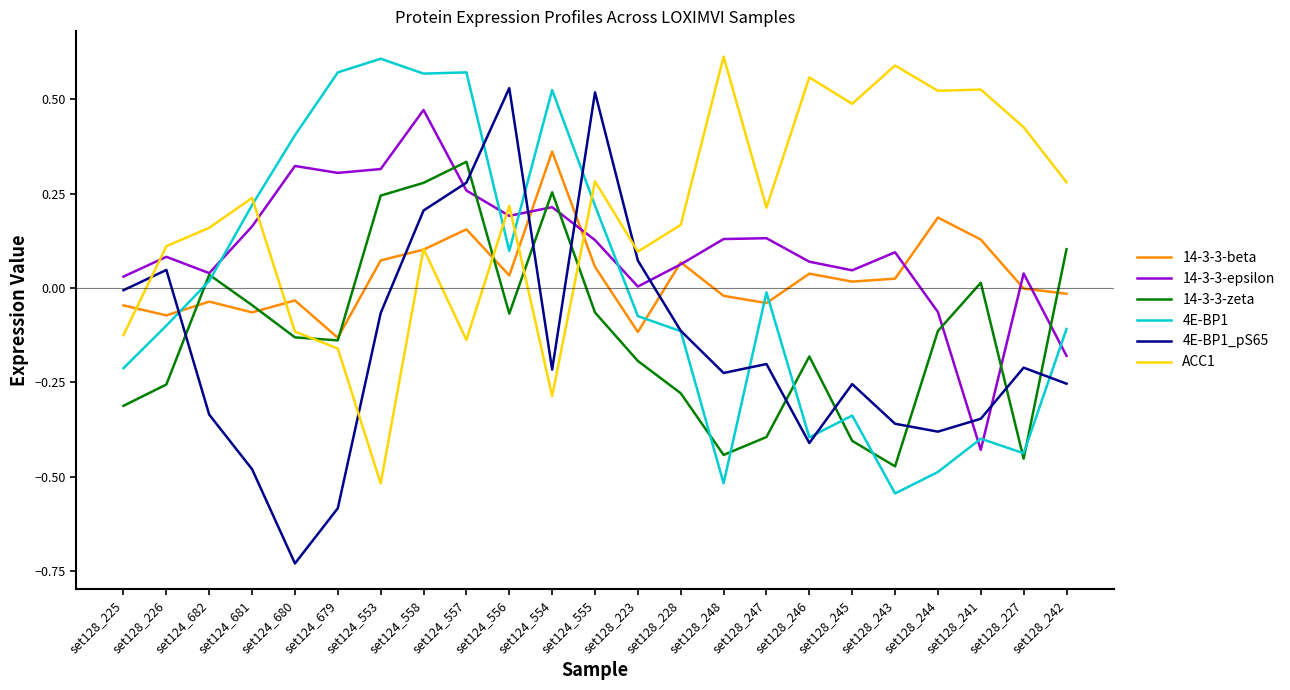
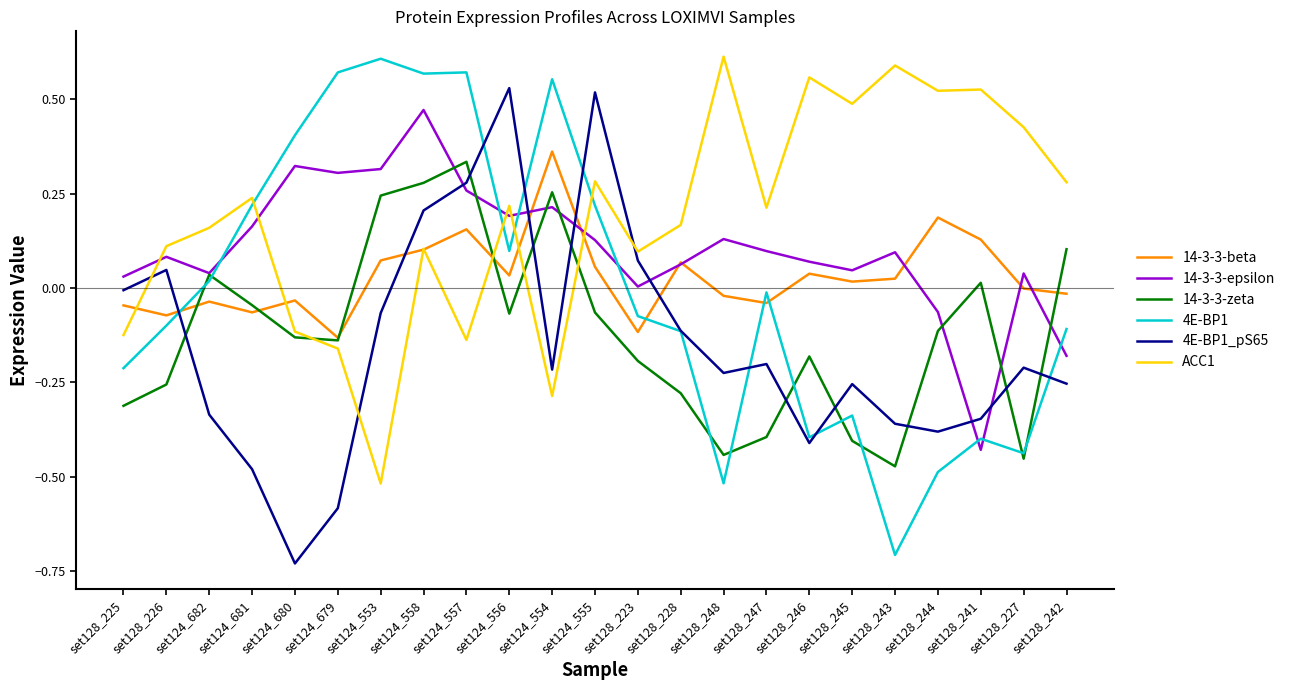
  {
    "14-3-3-beta": {
      "set128_225": -0.05,
      "set128_226": -0.07,
      "set124_682": -0.04,
      "set124_681": -0.06,
      "set124_680": -0.03,
      "set124_679": -0.13,
      "set124_553": 0.07,
      "set124_557": 0.16,
      "set124_556": 0.03,
      "set124_554": 0.36,
      "set124_555": 0.06,
      "set128_223": -0.12,
      "set128_248": -0.02,
      "set128_247": -0.04,
      "set128_246": 0.04,
      "set128_245": 0.02,
      "set128_243": 0.02,
      "set128_244": 0.19,
      "set128_241": 0.13,
      "set128_227": 0.00,
      "set128_242": -0.02
    },
    "14-3-3-epsilon": {
      "set128_225": 0.03,
      "set128_226": 0.08,
      "set124_681": 0.16,
      "set124_680": 0.32,
      "set124_679": 0.31,
      "set124_553": 0.32,
      "set124_558": 0.47,
      "set124_557": 0.26,
      "set124_556": 0.19,
      "set124_554": 0.21,
      "set124_555": 0.13,
      "set128_223": 0.00,
      "set128_248": 0.13,
-     "set128_247": 0.13,
+     "set128_247": 0.10,
      "set128_246": 0.07,
      "set128_245": 0.05,
      "set128_243": 0.09,
      "set128_244": -0.06,
      "set128_241": -0.43,
      "set128_227": 0.04,
      "set128_242": -0.18
    },
    "14-3-3-zeta": {
      "set128_225": -0.31,
      "set128_226": -0.26,
      "set124_681": -0.05,
      "set124_680": -0.13,
      "set124_679": -0.14,
      "set124_553": 0.24,
      "set124_558": 0.28,
      "set124_557": 0.33,
      "set124_556": -0.07,
      "set124_554": 0.25,
      "set124_555": -0.06,
      "set128_223": -0.19,
      "set128_228": -0.28,
      "set128_248": -0.44,
      "set128_247": -0.39,
      "set128_246": -0.18,
      "set128_245": -0.40,
      "set128_243": -0.47,
      "set128_244": -0.11,
      "set128_241": 0.01,
      "set128_227": -0.45,
      "set128_242": 0.10
    },
    "4E-BP1": {
      "set128_225": -0.21,
      "set128_226": -0.10,
      "set124_682": 0.02,
      "set124_681": 0.22,
      "set124_680": 0.40,
      "set124_679": 0.57,
      "set124_553": 0.61,
      "set124_558": 0.57,
      "set124_557": 0.57,
      "set124_556": 0.10,
-     "set124_554": 0.52,
+     "set124_554": 0.55,
      "set124_555": 0.22,
      "set128_223": -0.07,
      "set128_248": -0.52,
      "set128_247": -0.01,
      "set128_246": -0.40,
      "set128_245": -0.34,
-     "set128_243": -0.54,
+     "set128_243": -0.71,
      "set128_244": -0.49,
      "set128_241": -0.40,
      "set128_227": -0.44,
      "set128_242": -0.11
    },
    "4E-BP1_pS65": {
      "set128_225": -0.01,
      "set128_226": 0.05,
      "set124_682": -0.34,
      "set124_681": -0.48,
      "set124_680": -0.73,
      "set124_679": -0.58,
      "set124_553": -0.07,
      "set124_558": 0.21,
      "set124_557": 0.28,
      "set124_556": 0.53,
      "set124_554": -0.22,
      "set124_555": 0.52,
      "set128_223": 0.07,
      "set128_248": -0.22,
      "set128_247": -0.20,
      "set128_246": -0.41,
      "set128_245": -0.25,
      "set128_243": -0.36,
      "set128_244": -0.38,
      "set128_241": -0.35,
      "set128_227": -0.21,
      "set128_242": -0.25
    },
    "ACC1": {
      "set128_225": -0.12,
      "set128_226": 0.11,
      "set124_682": 0.16,
      "set124_681": 0.24,
      "set124_680": -0.12,
      "set124_679": -0.16,
      "set124_553": -0.52,
      "set124_557": -0.14,
      "set124_556": 0.22,
      "set124_554": -0.29,
      "set124_555": 0.28,
      "set128_223": 0.10,
      "set128_228": 0.17,
      "set128_248": 0.61,
      "set128_247": 0.21,
      "set128_246": 0.56,
      "set128_245": 0.49,
      "set128_243": 0.59,
      "set128_244": 0.52,
      "set128_241": 0.53,
      "set128_227": 0.43,
      "set128_242": 0.28
    }
  }
